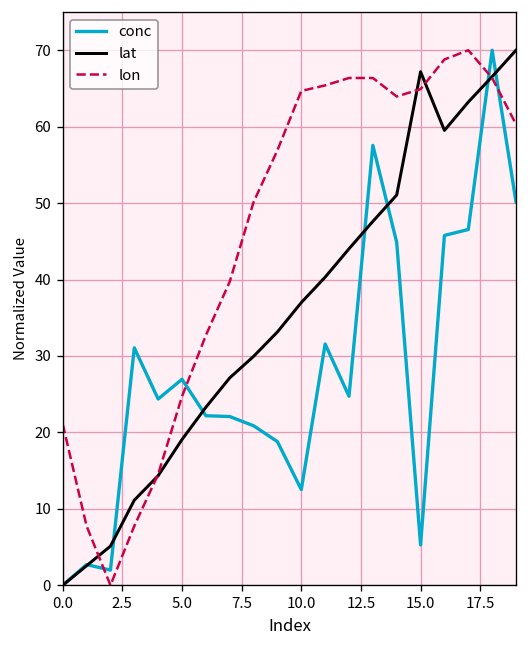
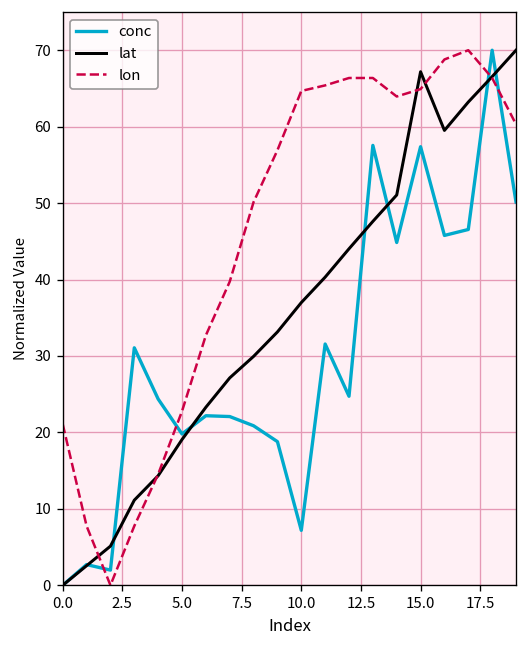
  {
    "conc": {
-     "5.0": 27,
-     "10.0": 13,
-     "15.0": 5
+     "5.0": 20,
+     "10.0": 7,
+     "15.0": 57
    },
    "lat": {
      "5.0": 19,
      "10.0": 37,
      "15.0": 67
    },
    "lon": {
      "0.0": 21,
-     "5.0": 25,
+     "5.0": 23,
      "10.0": 65,
      "15.0": 65
    }
  }
